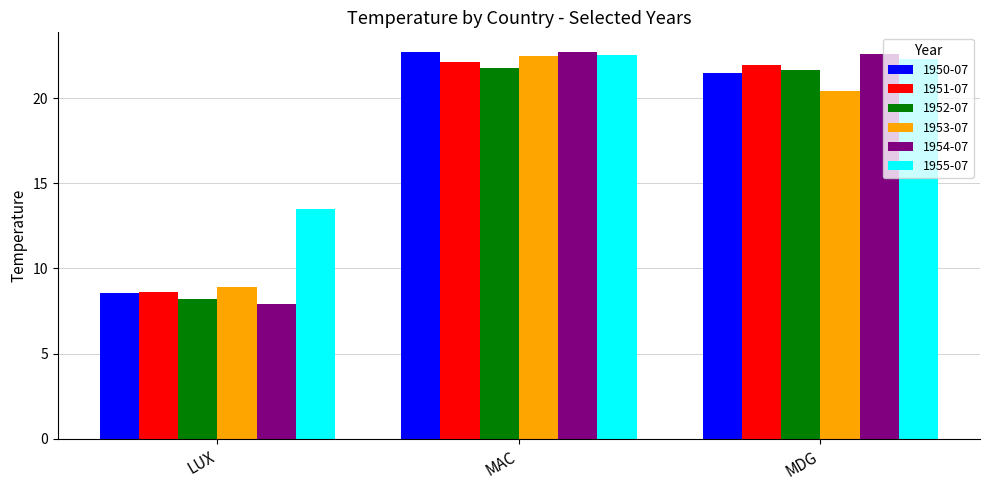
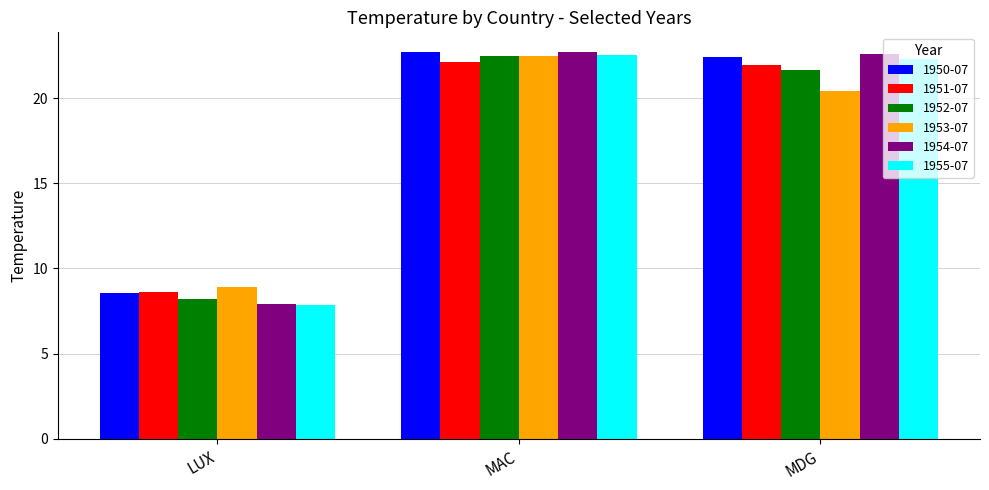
  {
    "1950-07": {
      "LUX": 8.6,
      "MAC": 22.7,
-     "MDG": 21.5
+     "MDG": 22.4
    },
    "1951-07": {
      "LUX": 8.6,
      "MAC": 22.1,
      "MDG": 21.9
    },
    "1952-07": {
      "LUX": 8.2,
-     "MAC": 21.8,
+     "MAC": 22.5,
      "MDG": 21.7
    },
    "1953-07": {
      "LUX": 8.9,
      "MAC": 22.5,
      "MDG": 20.4
    },
    "1954-07": {
      "LUX": 7.9,
      "MAC": 22.7,
      "MDG": 22.6
    },
    "1955-07": {
-     "LUX": 13.5,
+     "LUX": 7.9,
      "MAC": 22.5
    }
  }
